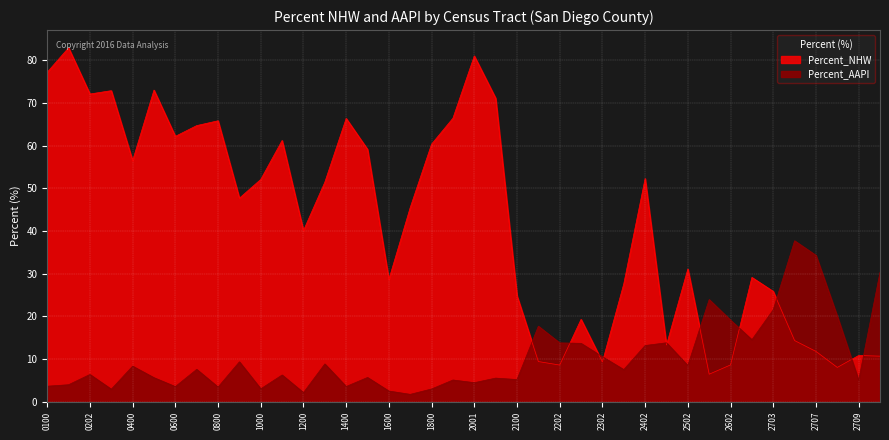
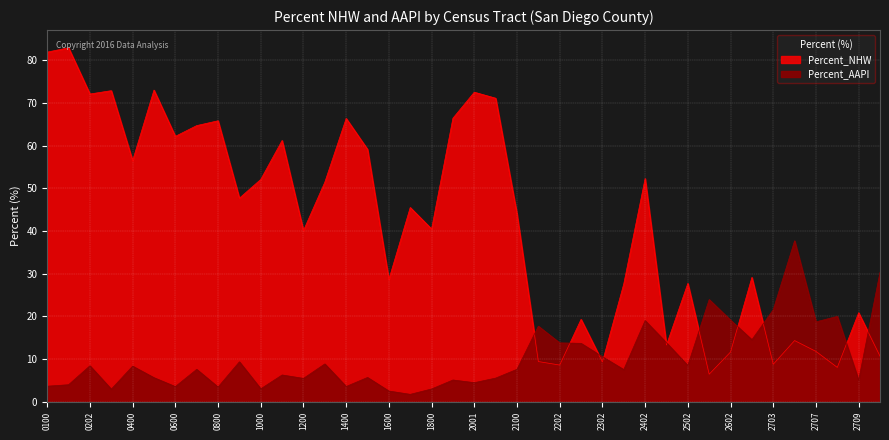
  {
    "Percent_NHW": {
-     "0100": 77,
+     "0100": 82,
      "0202": 72,
      "0400": 57,
      "0600": 62,
      "0800": 66,
      "1000": 52,
      "1200": 40,
      "1400": 66,
      "1600": 29,
-     "1800": 60,
-     "2001": 81,
-     "2100": 25,
+     "1800": 40,
+     "2001": 73,
+     "2100": 44,
      "2202": 9,
      "2302": 9,
      "2402": 52,
-     "2502": 31,
-     "2602": 9,
-     "2703": 26,
+     "2502": 28,
+     "2602": 12,
+     "2703": 9,
      "2707": 12,
-     "2709": 11
+     "2709": 21
    },
    "Percent_AAPI": {
      "0100": 4,
-     "0202": 6,
+     "0202": 8,
      "0400": 8,
      "0600": 4,
      "0800": 3,
      "1000": 3,
-     "1200": 2,
+     "1200": 5,
      "1400": 4,
      "1600": 2,
      "1800": 3,
      "2001": 4,
-     "2100": 5,
+     "2100": 8,
      "2202": 14,
      "2302": 11,
-     "2402": 13,
+     "2402": 19,
      "2502": 8,
      "2602": 19,
      "2703": 22,
-     "2707": 34,
+     "2707": 19,
      "2709": 5
    }
  }
